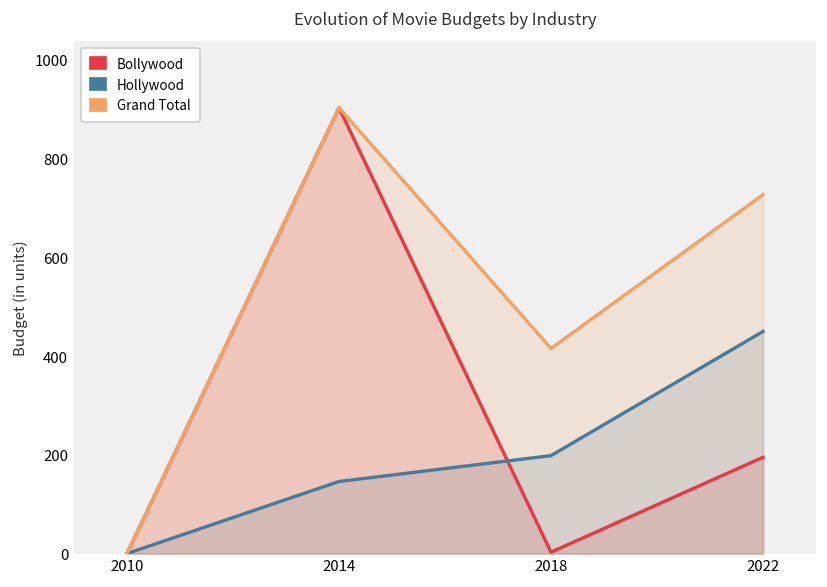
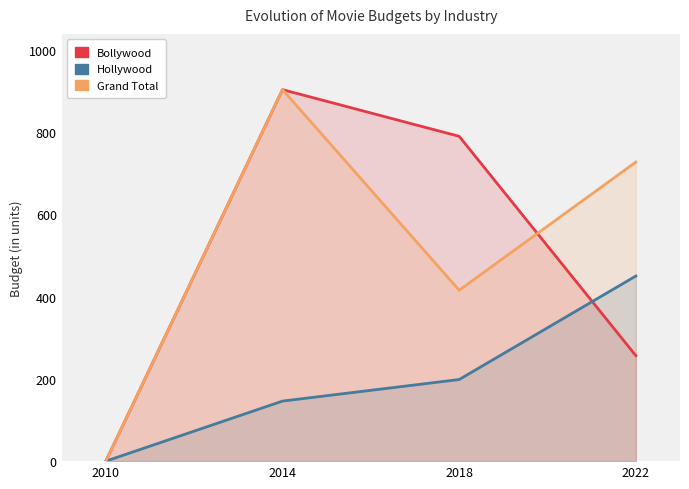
  {
    "Bollywood": {
-     "2018": 0,
-     "2022": 200
+     "2018": 790,
+     "2022": 260
    },
    "Hollywood": {
      "2014": 150,
      "2018": 200,
      "2022": 450
    },
    "Grand Total": {
      "2018": 420,
      "2022": 730
    }
  }
